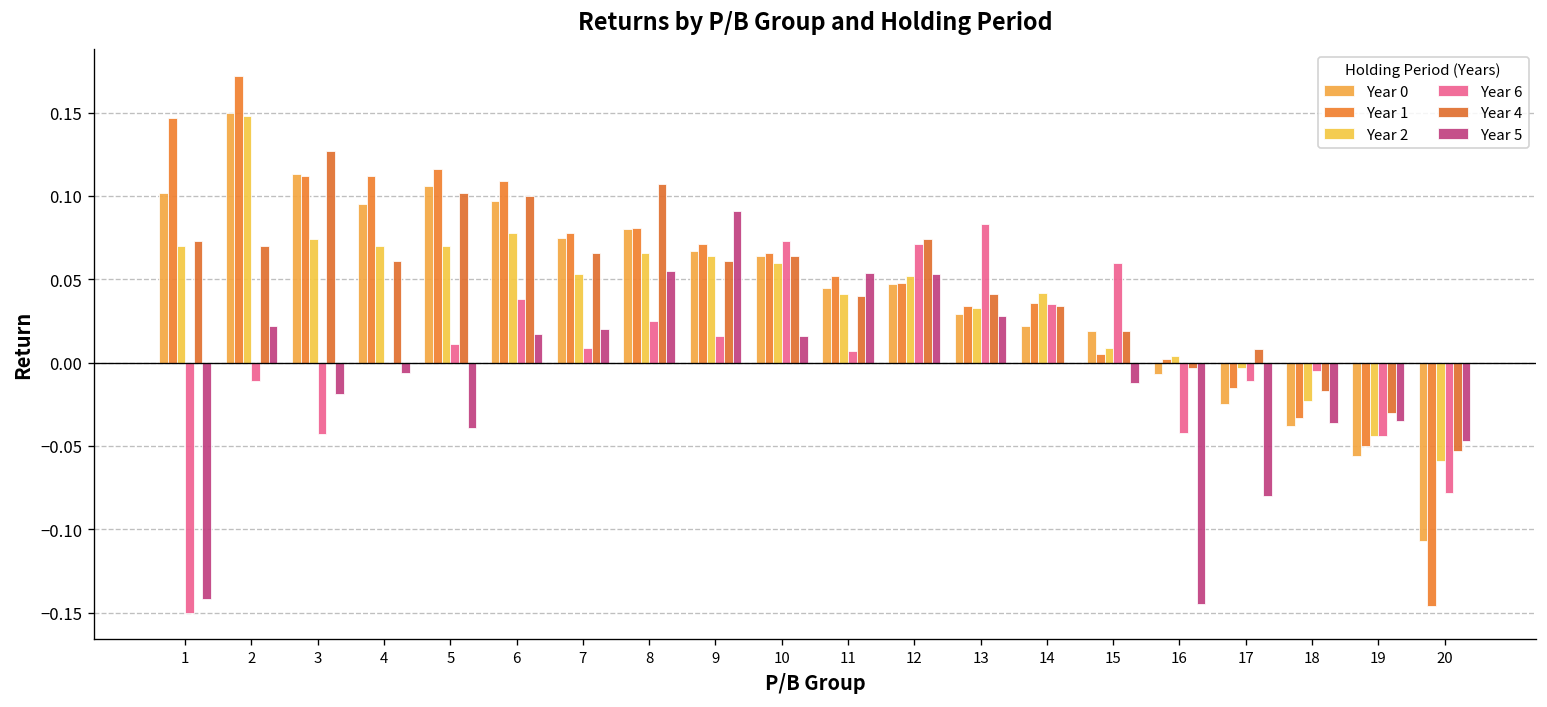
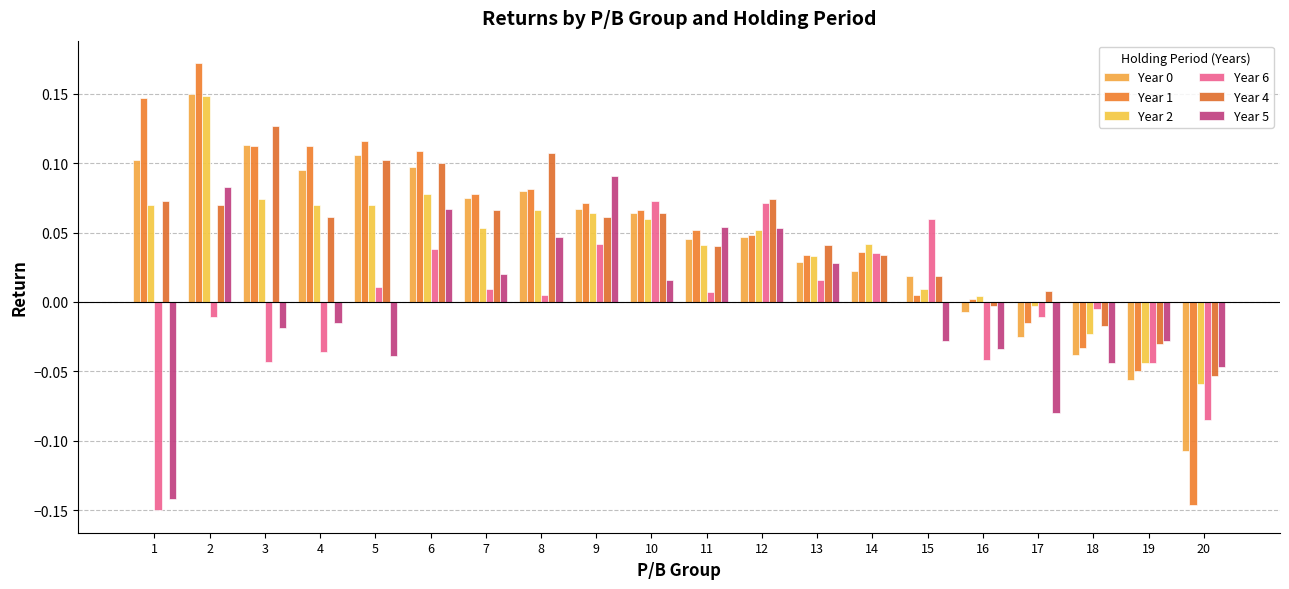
  {
    "Year 6": {
      "1": -0.150,
      "2": -0.011,
      "3": -0.043,
-     "4": -0.001,
+     "4": -0.036,
      "5": 0.011,
      "6": 0.038,
      "7": 0.009,
-     "8": 0.025,
-     "9": 0.016,
+     "8": 0.005,
+     "9": 0.042,
      "10": 0.073,
      "11": 0.007,
      "12": 0.071,
-     "13": 0.083,
+     "13": 0.016,
      "14": 0.035,
      "15": 0.060,
      "16": -0.042,
      "17": -0.011,
      "18": -0.005,
      "19": -0.044,
-     "20": -0.078
+     "20": -0.085
    },
    "Year 5": {
      "1": -0.142,
-     "2": 0.022,
+     "2": 0.083,
      "3": -0.019,
-     "4": -0.006,
+     "4": -0.015,
      "5": -0.039,
-     "6": 0.017,
+     "6": 0.067,
      "7": 0.020,
-     "8": 0.055,
+     "8": 0.047,
      "9": 0.091,
      "10": 0.016,
      "11": 0.054,
      "12": 0.053,
      "13": 0.028,
      "14": 0.000,
-     "15": -0.012,
-     "16": -0.145,
+     "15": -0.028,
+     "16": -0.034,
      "17": -0.080,
-     "18": -0.036,
-     "19": -0.035,
+     "18": -0.044,
+     "19": -0.028,
      "20": -0.047
    }
  }
